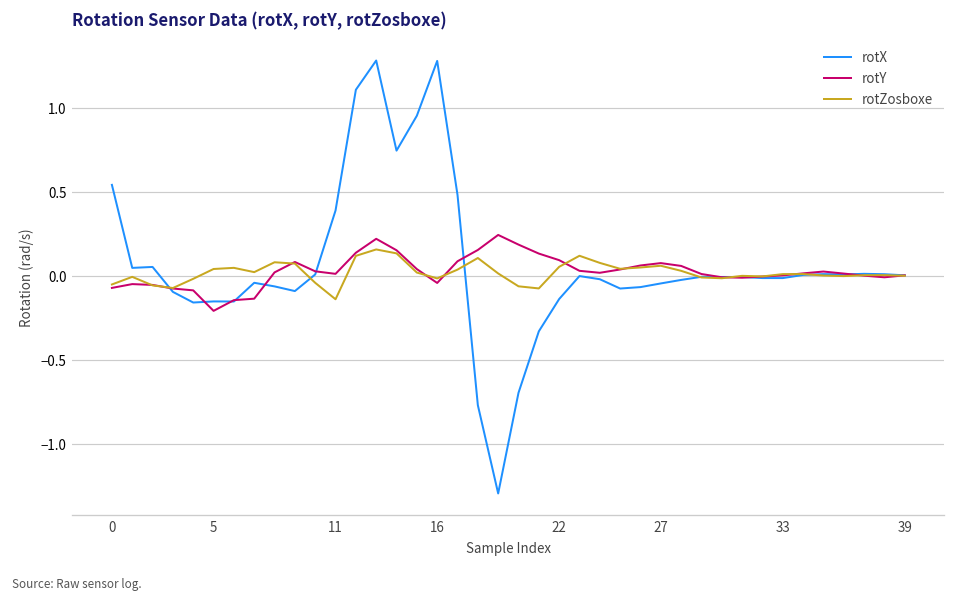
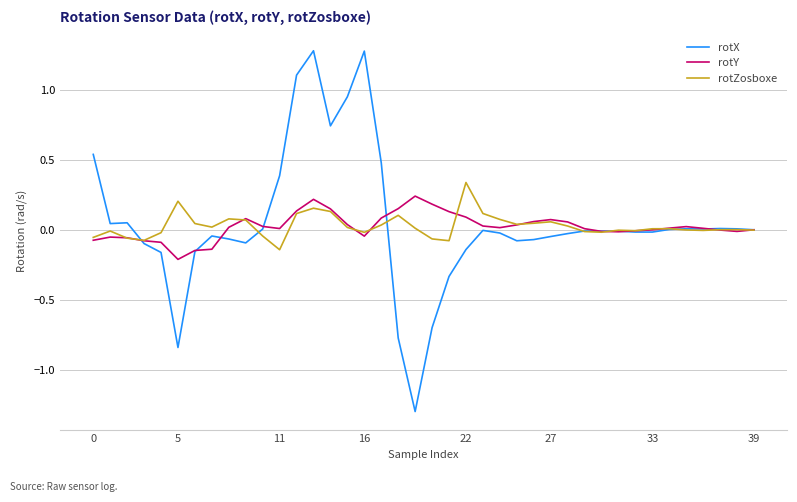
  {
    "rotX": {
      "0": 0.54,
-     "5": -0.15,
+     "5": -0.84,
      "11": 0.39,
      "16": 1.28,
      "22": -0.14,
      "27": -0.05
    },
    "rotY": {
      "0": -0.07,
      "5": -0.21,
      "11": 0.01,
      "16": -0.04,
      "22": 0.09
    },
    "rotZosboxe": {
      "0": -0.05,
-     "5": 0.04,
+     "5": 0.21,
      "11": -0.14,
      "16": -0.02,
-     "22": 0.05
+     "22": 0.34
    }
  }
